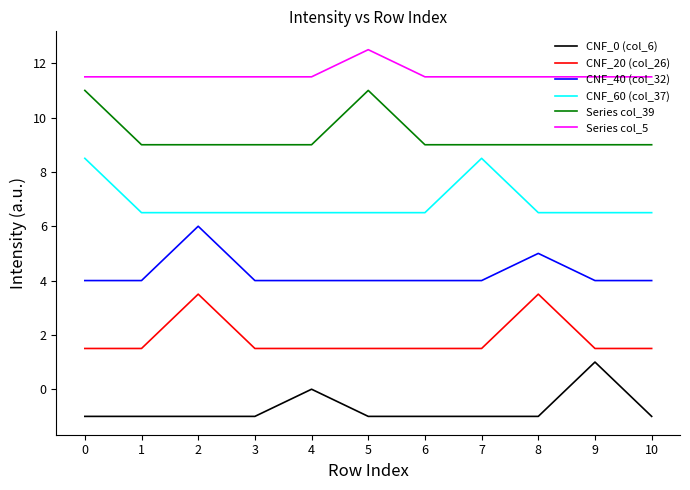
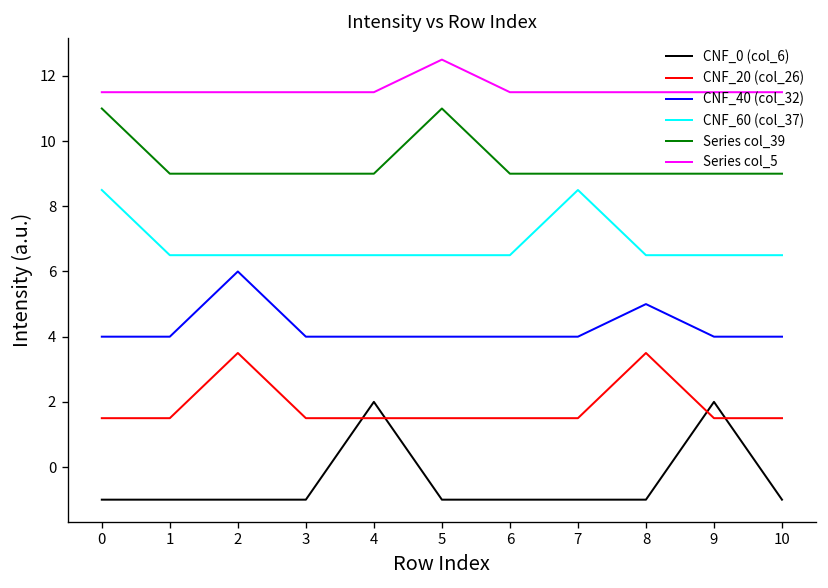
  {
    "CNF_0 (col_6)": {
      "0": -1,
      "1": -1,
      "2": -1,
      "3": -1,
-     "4": 0,
+     "4": 2,
      "5": -1,
      "6": -1,
      "7": -1,
      "8": -1,
-     "9": 1,
+     "9": 2,
      "10": -1
    },
    "CNF_20 (col_26)": {
      "0": 1.5,
      "1": 1.5,
      "2": 3.5,
      "3": 1.5,
      "4": 1.5,
      "5": 1.5,
      "6": 1.5,
      "7": 1.5,
      "8": 3.5,
      "9": 1.5,
      "10": 1.5
    },
    "CNF_40 (col_32)": {
      "0": 4,
      "1": 4,
      "2": 6,
      "3": 4,
      "4": 4,
      "5": 4,
      "6": 4,
      "7": 4,
      "8": 5,
      "9": 4,
      "10": 4
    },
    "CNF_60 (col_37)": {
      "0": 8.5,
      "1": 6.5,
      "2": 6.5,
      "3": 6.5,
      "4": 6.5,
      "5": 6.5,
      "6": 6.5,
      "7": 8.5,
      "8": 6.5,
      "9": 6.5,
      "10": 6.5
    },
    "Series col_39": {
      "0": 11,
      "1": 9,
      "2": 9,
      "3": 9,
      "4": 9,
      "5": 11,
      "6": 9,
      "7": 9,
      "8": 9,
      "9": 9,
      "10": 9
    },
    "Series col_5": {
      "0": 11.5,
      "1": 11.5,
      "2": 11.5,
      "3": 11.5,
      "4": 11.5,
      "5": 12.5,
      "6": 11.5,
      "7": 11.5,
      "8": 11.5,
      "9": 11.5,
      "10": 11.5
    }
  }
